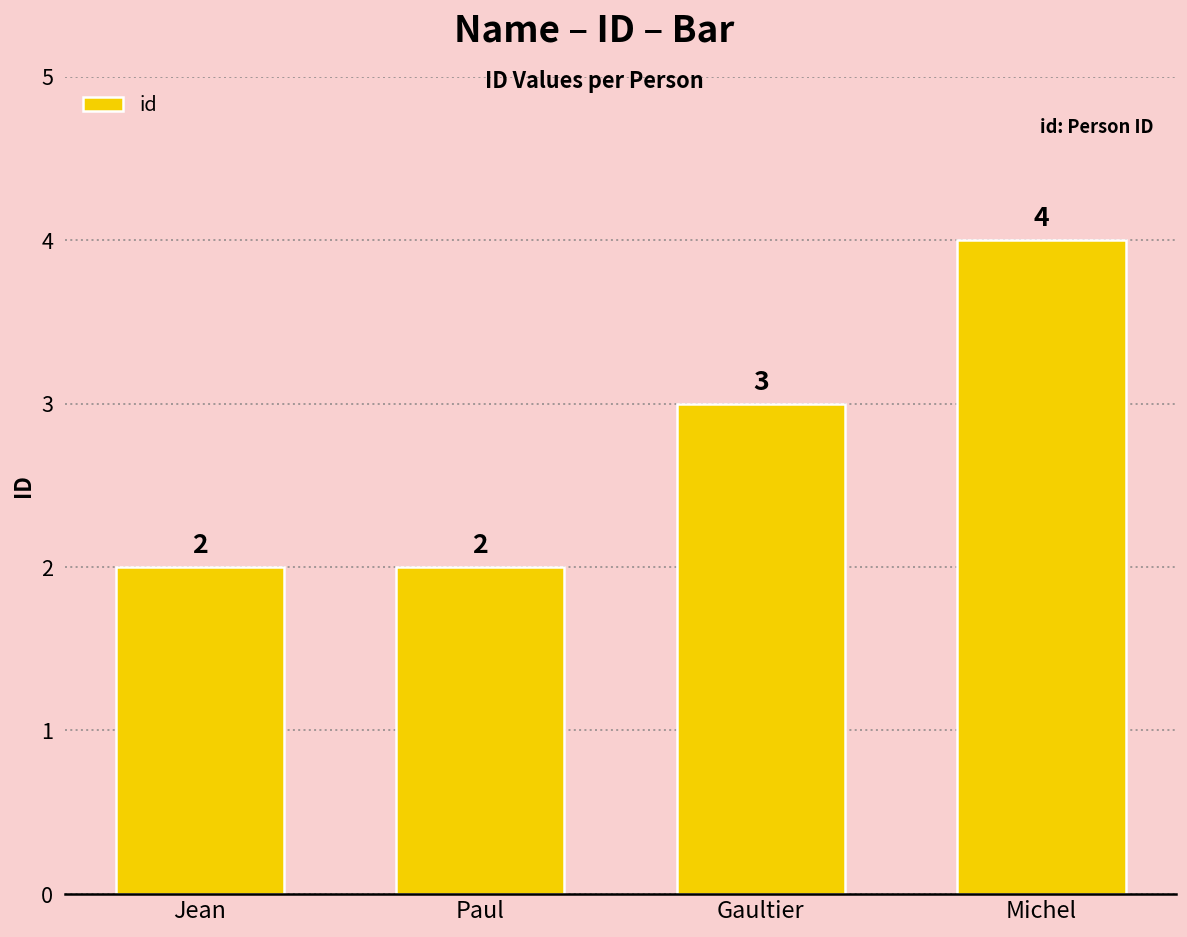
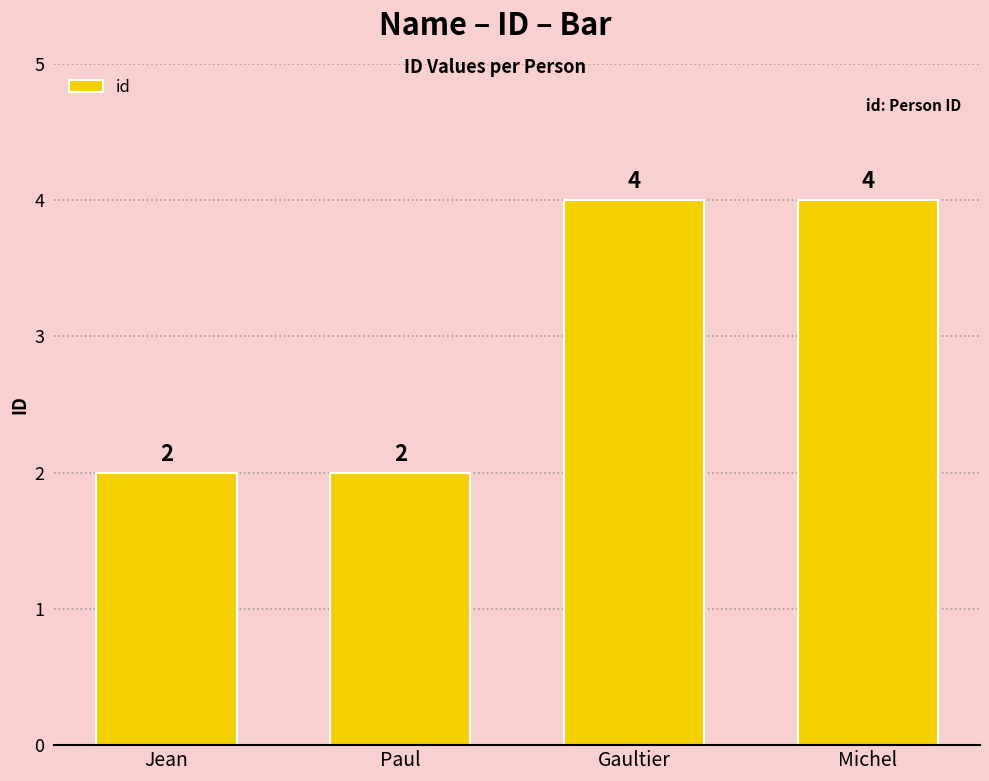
  {
    "Jean": 2,
    "Paul": 2,
-   "Gaultier": 3,
+   "Gaultier": 4,
    "Michel": 4
  }
